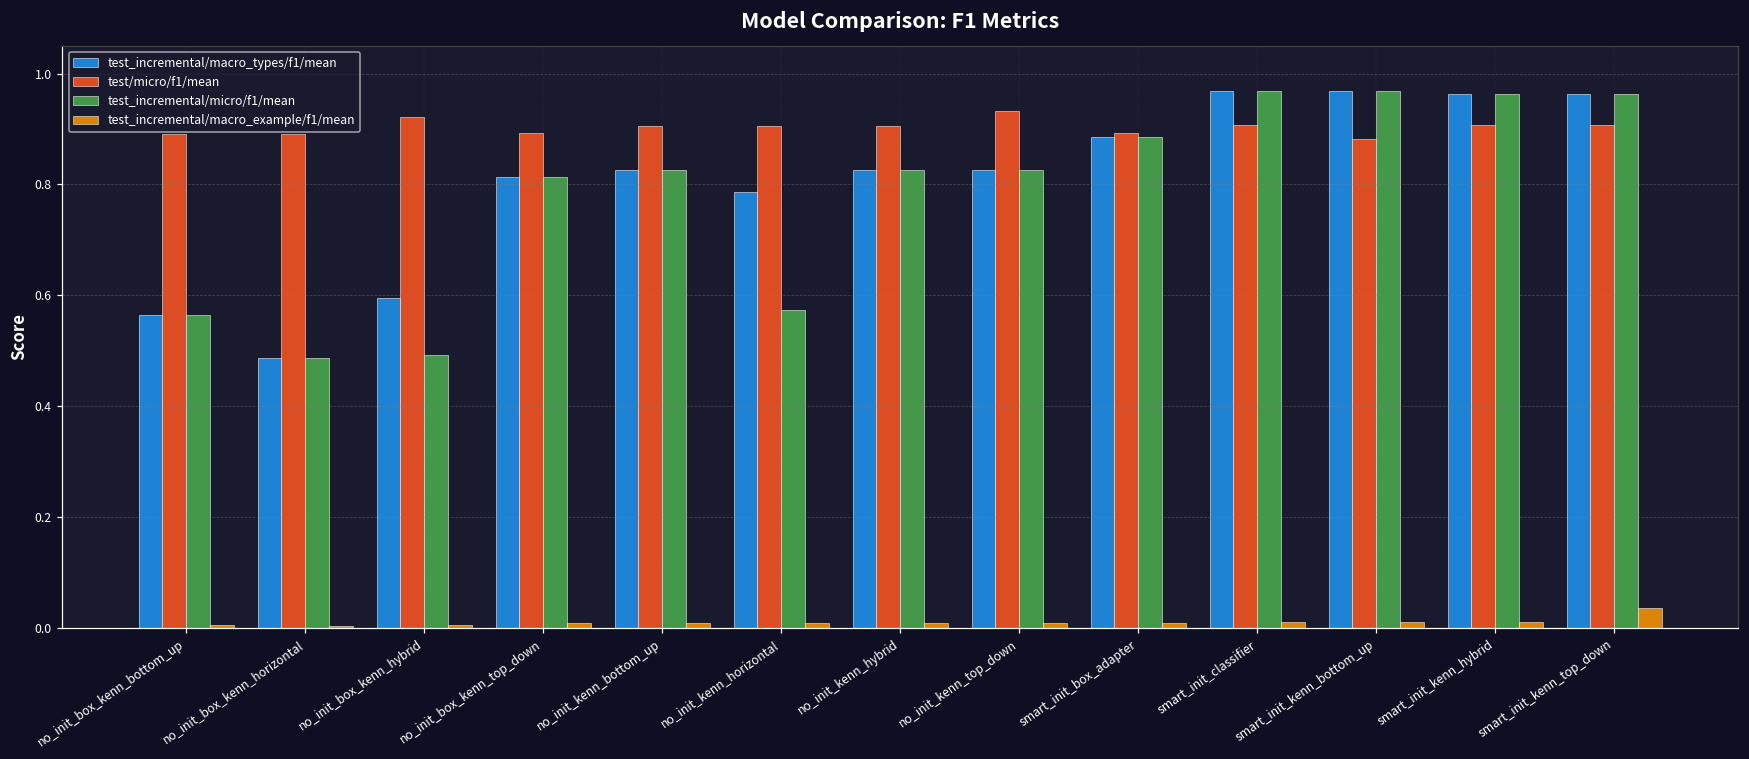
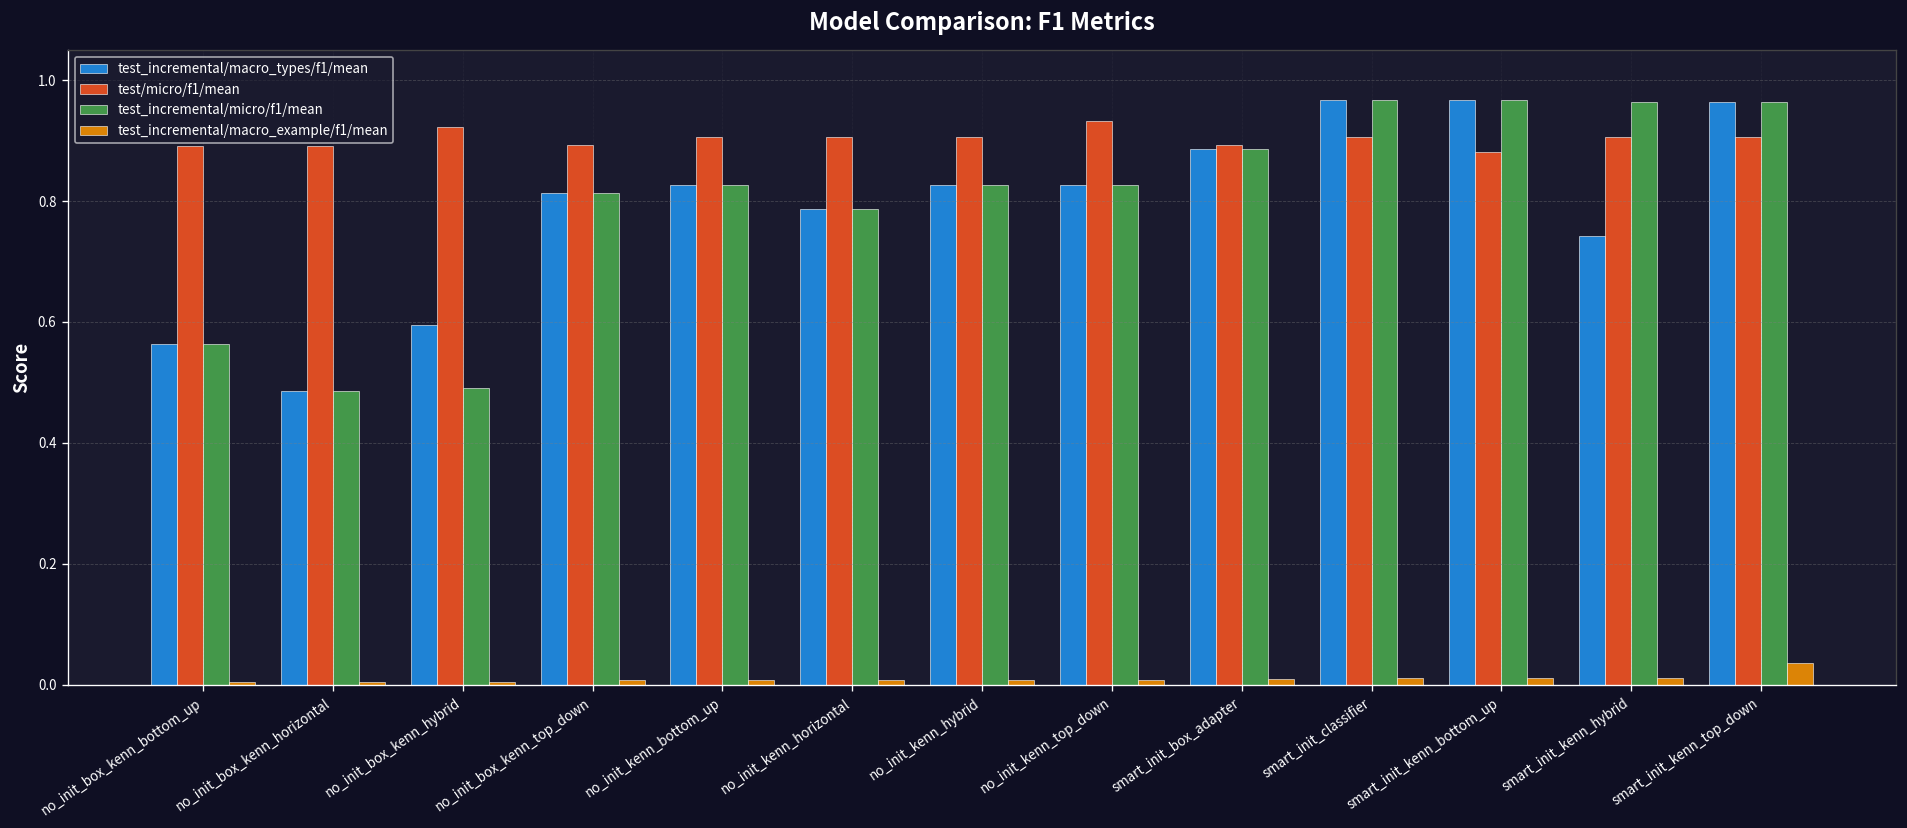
  {
    "test_incremental/macro_types/f1/mean": {
      "no_init_box_kenn_bottom_up": 0.56,
      "no_init_box_kenn_horizontal": 0.49,
      "no_init_box_kenn_hybrid": 0.59,
      "no_init_box_kenn_top_down": 0.81,
      "no_init_kenn_bottom_up": 0.83,
      "no_init_kenn_horizontal": 0.79,
      "no_init_kenn_hybrid": 0.83,
      "no_init_kenn_top_down": 0.83,
      "smart_init_box_adapter": 0.89,
      "smart_init_classifier": 0.97,
      "smart_init_kenn_bottom_up": 0.97,
-     "smart_init_kenn_hybrid": 0.96,
+     "smart_init_kenn_hybrid": 0.74,
      "smart_init_kenn_top_down": 0.96
    },
    "test/micro/f1/mean": {
      "no_init_box_kenn_bottom_up": 0.89,
      "no_init_box_kenn_horizontal": 0.89,
      "no_init_box_kenn_hybrid": 0.92,
      "no_init_box_kenn_top_down": 0.89,
      "no_init_kenn_bottom_up": 0.91,
      "no_init_kenn_horizontal": 0.91,
      "no_init_kenn_hybrid": 0.91,
      "no_init_kenn_top_down": 0.93,
      "smart_init_box_adapter": 0.89,
      "smart_init_classifier": 0.91,
      "smart_init_kenn_bottom_up": 0.88,
      "smart_init_kenn_hybrid": 0.91,
      "smart_init_kenn_top_down": 0.91
    },
    "test_incremental/micro/f1/mean": {
      "no_init_box_kenn_bottom_up": 0.56,
      "no_init_box_kenn_horizontal": 0.49,
      "no_init_box_kenn_hybrid": 0.49,
      "no_init_box_kenn_top_down": 0.81,
      "no_init_kenn_bottom_up": 0.83,
-     "no_init_kenn_horizontal": 0.57,
+     "no_init_kenn_horizontal": 0.79,
      "no_init_kenn_hybrid": 0.83,
      "no_init_kenn_top_down": 0.83,
      "smart_init_box_adapter": 0.89,
      "smart_init_classifier": 0.97,
      "smart_init_kenn_bottom_up": 0.97,
      "smart_init_kenn_hybrid": 0.96,
      "smart_init_kenn_top_down": 0.96
    },
    "test_incremental/macro_example/f1/mean": {
      "no_init_box_kenn_top_down": 0.01,
      "no_init_kenn_bottom_up": 0.01,
      "no_init_kenn_horizontal": 0.01,
      "no_init_kenn_hybrid": 0.01,
      "no_init_kenn_top_down": 0.01,
      "smart_init_box_adapter": 0.01,
      "smart_init_classifier": 0.01,
      "smart_init_kenn_bottom_up": 0.01,
      "smart_init_kenn_hybrid": 0.01,
      "smart_init_kenn_top_down": 0.04
    }
  }
